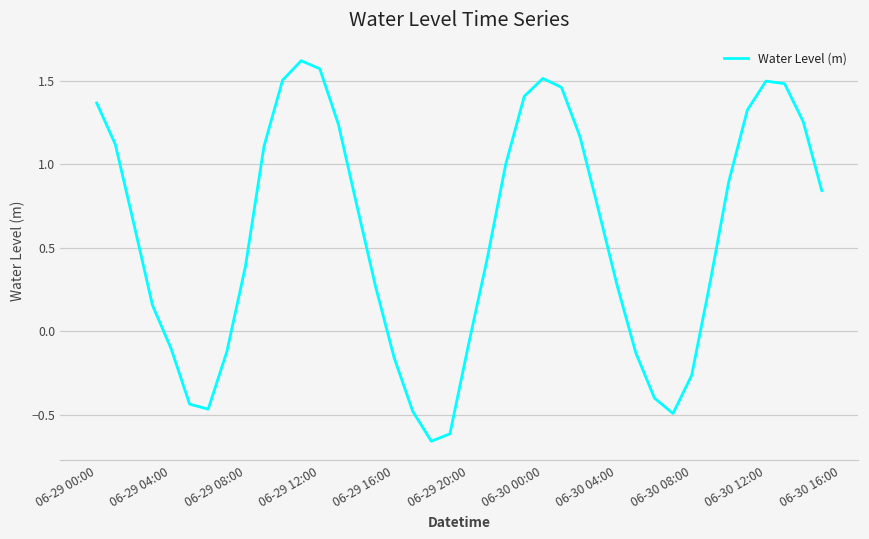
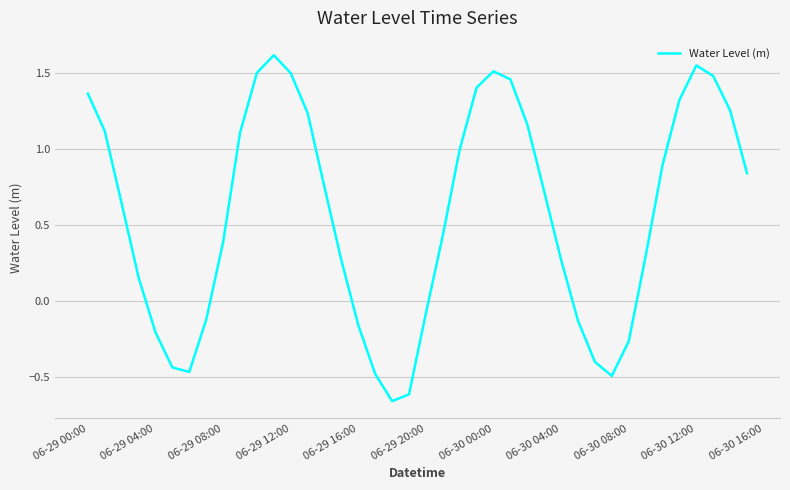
  {
    "06-29 00:00": 1.37,
-   "06-29 04:00": -0.10,
+   "06-29 04:00": -0.21,
    "06-29 08:00": 0.39,
-   "06-29 12:00": 1.57,
+   "06-29 12:00": 1.50,
    "06-29 16:00": -0.16,
    "06-29 20:00": -0.08,
    "06-30 00:00": 1.51,
    "06-30 04:00": 0.27,
    "06-30 08:00": -0.26,
-   "06-30 12:00": 1.50
+   "06-30 12:00": 1.55
  }
